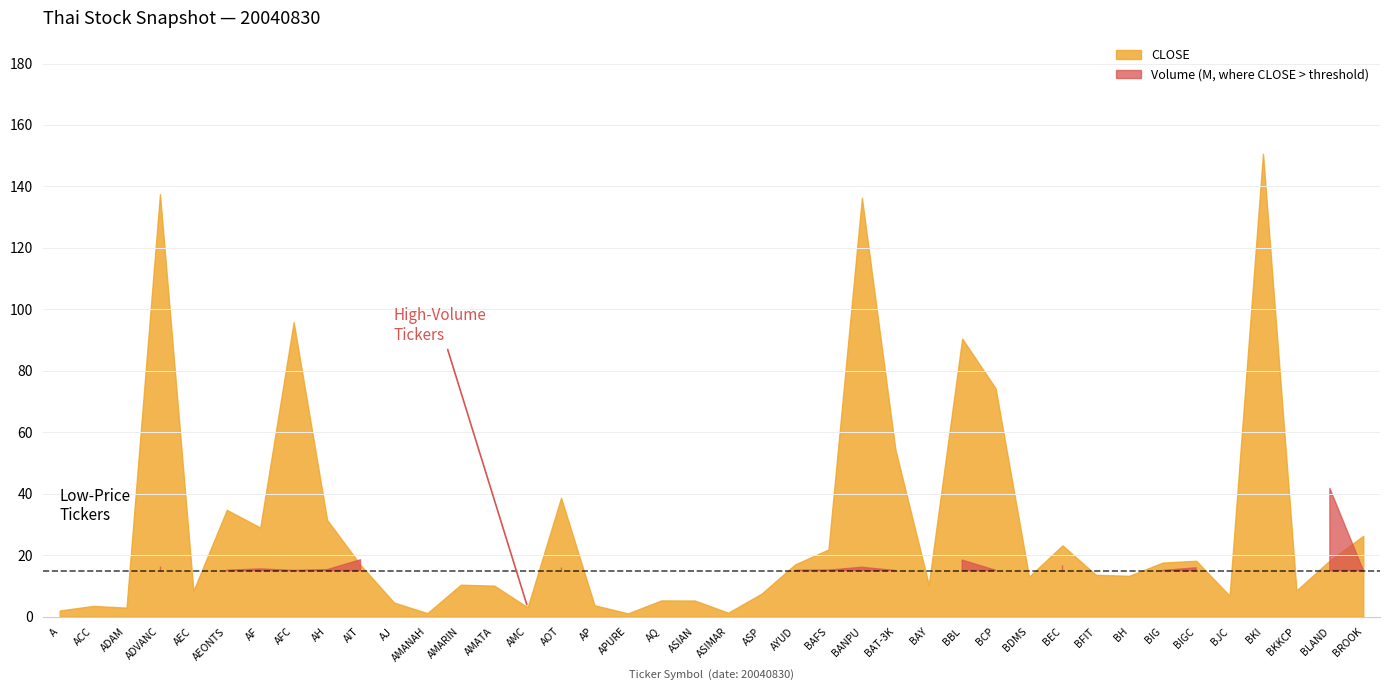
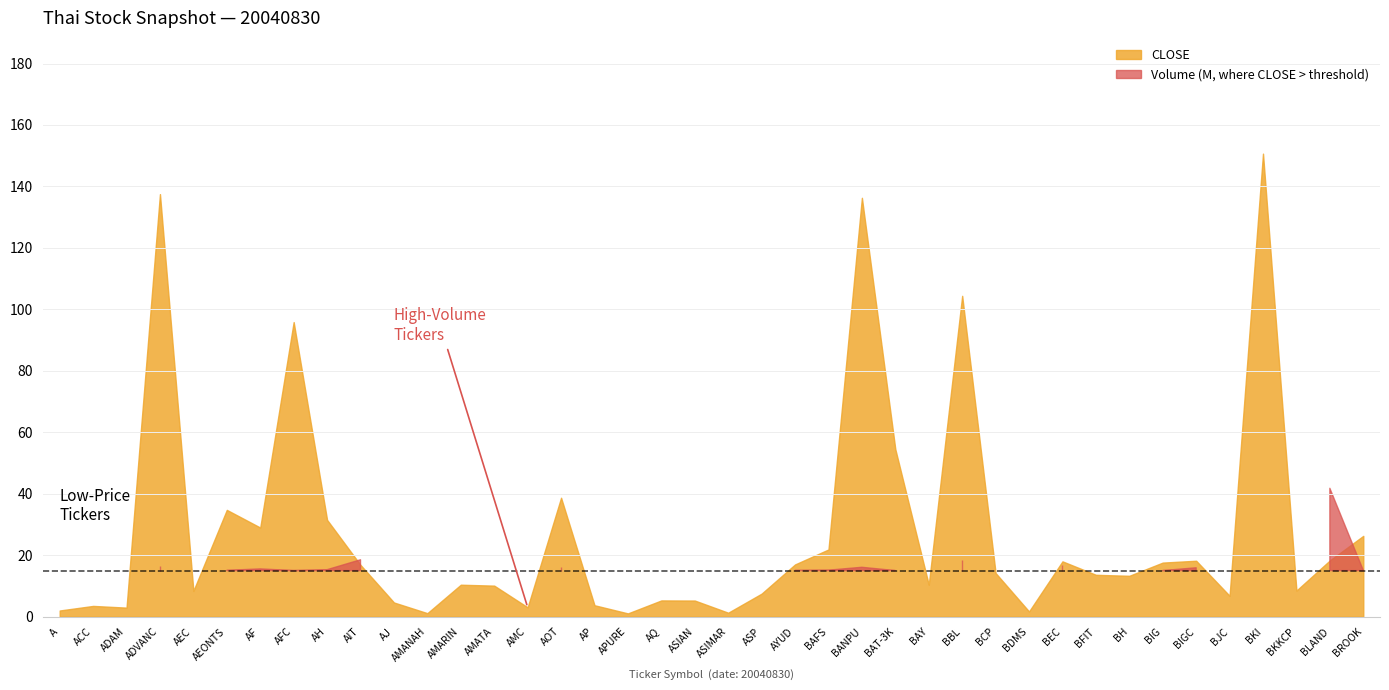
  {
    "A": 2,
    "ACC": 4,
    "ADAM": 3,
    "ADVANC": 138,
    "AEC": 8,
    "AEONTS": 35,
    "AF": 29,
    "AFC": 96,
    "AH": 32,
    "AIT": 17,
    "AJ": 5,
    "AMANAH": 1,
    "AMARIN": 10,
    "AMATA": 10,
    "AMC": 3,
    "AOT": 39,
    "AP": 4,
    "APURE": 1,
    "AQ": 5,
    "ASIAN": 5,
    "ASIMAR": 1,
    "ASP": 8,
    "AYUD": 17,
    "BAFS": 22,
    "BANPU": 136,
    "BAT-3K": 55,
    "BAY": 10,
-   "BBL": 91,
-   "BCP": 74,
-   "BDMS": 13,
-   "BEC": 23,
+   "BBL": 104,
+   "BCP": 14,
+   "BDMS": 2,
+   "BEC": 18,
    "BFIT": 14,
    "BH": 13,
    "BIG": 18,
    "BIGC": 18,
    "BJC": 7,
    "BKI": 151,
    "BKKCP": 9,
    "BLAND": 18,
    "BROOK": 26
  }
